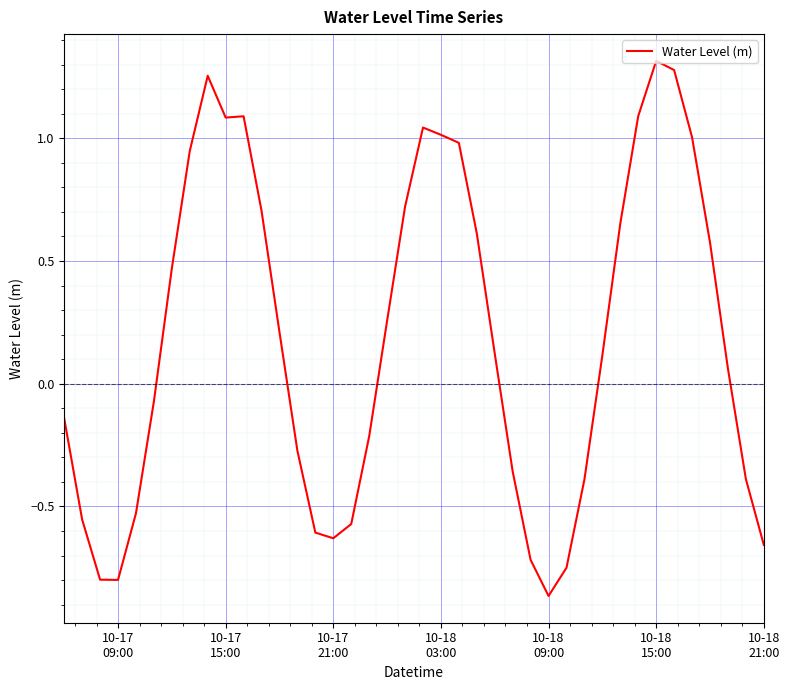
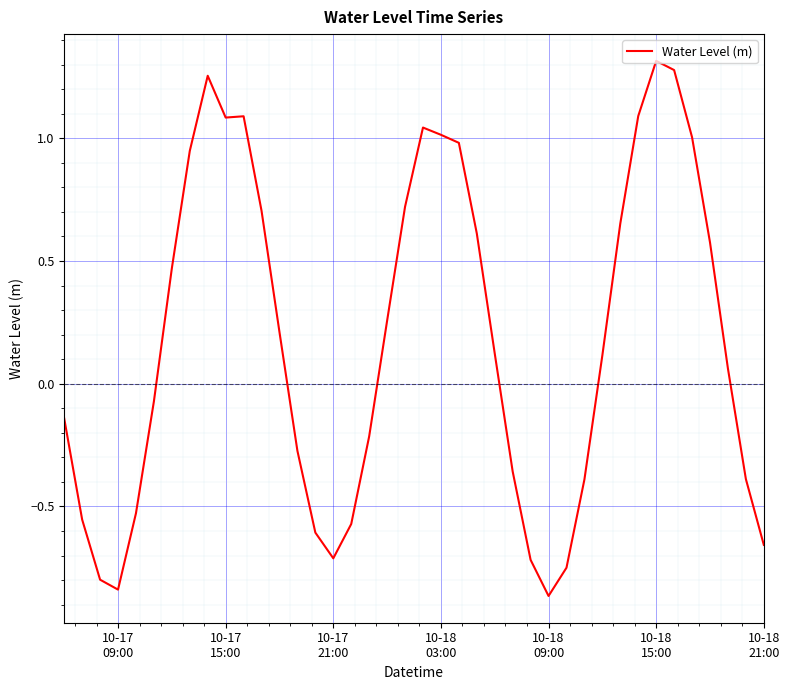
  {
-   "10-17 09:00": -0.80,
+   "10-17 09:00": -0.84,
    "10-17 15:00": 1.08,
-   "10-17 21:00": -0.63,
+   "10-17 21:00": -0.71,
    "10-18 03:00": 1.01,
    "10-18 09:00": -0.86,
    "10-18 21:00": -0.66
  }
